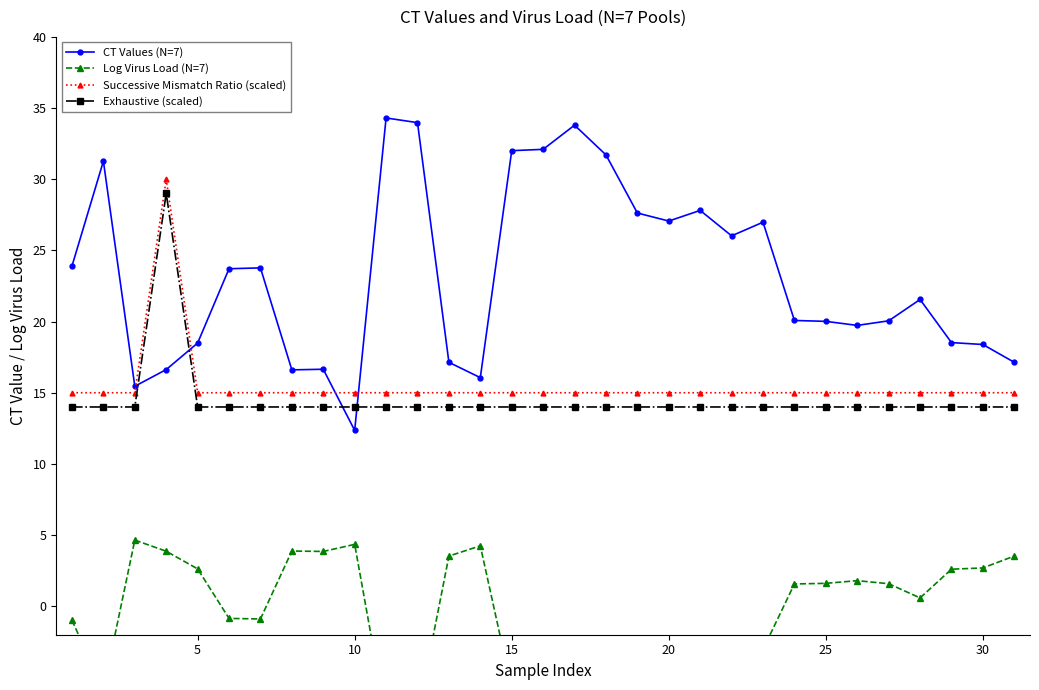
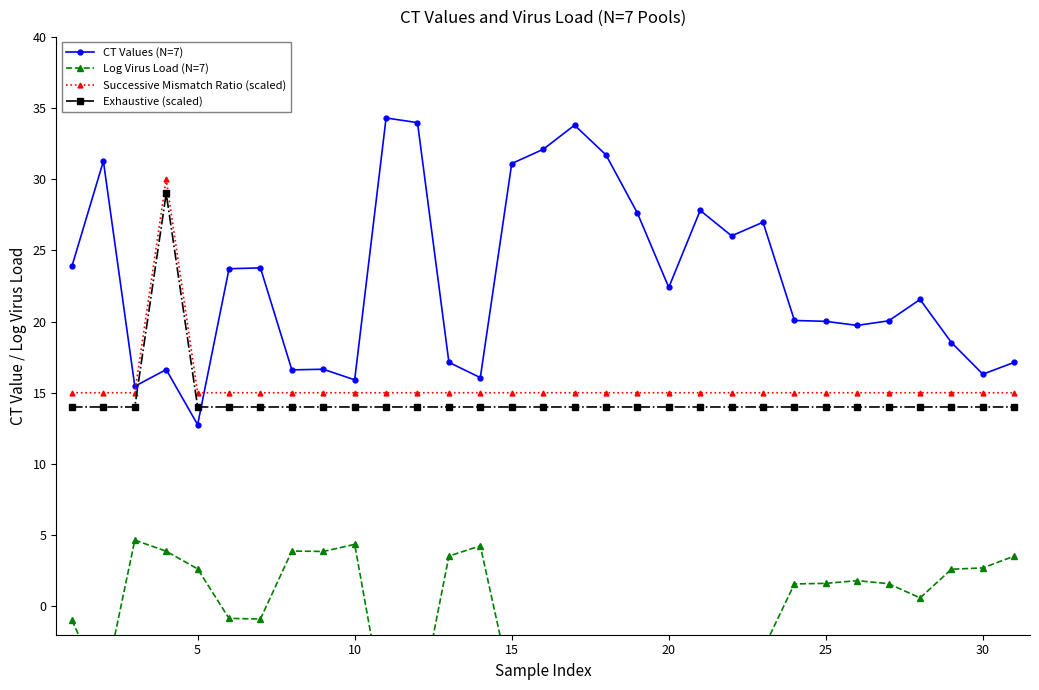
  {
    "CT Values (N=7)": {
-     "5": 18.5,
-     "10": 12.4,
-     "15": 32.0,
-     "20": 27.1,
+     "5": 12.8,
+     "10": 15.9,
+     "15": 31.1,
+     "20": 22.4,
      "25": 20.0,
-     "30": 18.4
+     "30": 16.3
    },
    "Log Virus Load (N=7)": {
      "5": 2.6,
      "10": 4.3,
      "25": 1.6,
      "30": 2.7
    },
    "Successive Mismatch Ratio (scaled)": {
      "5": 15.0,
      "10": 15.0,
      "15": 15.0,
      "20": 15.0,
      "25": 15.0,
      "30": 15.0
    },
    "Exhaustive (scaled)": {
      "5": 14.0,
      "10": 14.0,
      "15": 14.0,
      "20": 14.0,
      "25": 14.0,
      "30": 14.0
    }
  }
